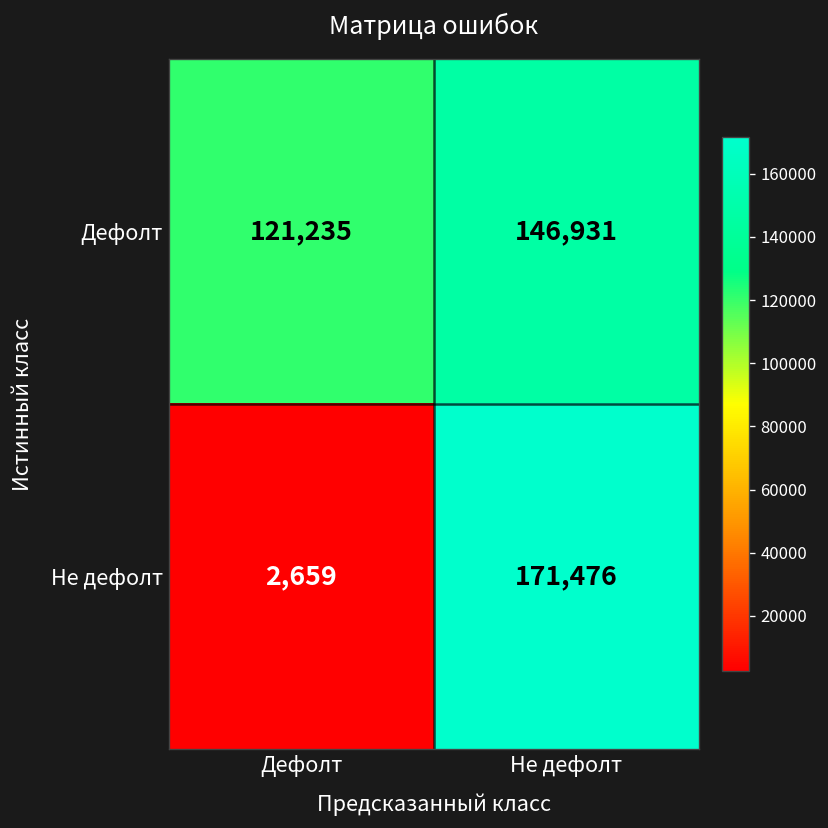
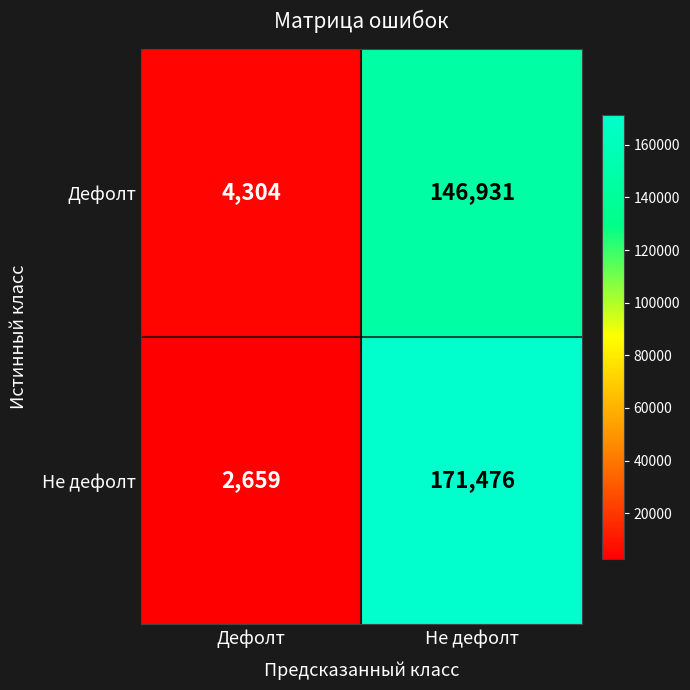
  {
    "Дефолт": {
-     "Дефолт": "121,235",
+     "Дефолт": "4,304",
      "Не дефолт": "146,931"
    },
    "Не дефолт": {
      "Дефолт": "2,659",
      "Не дефолт": "171,476"
    }
  }
